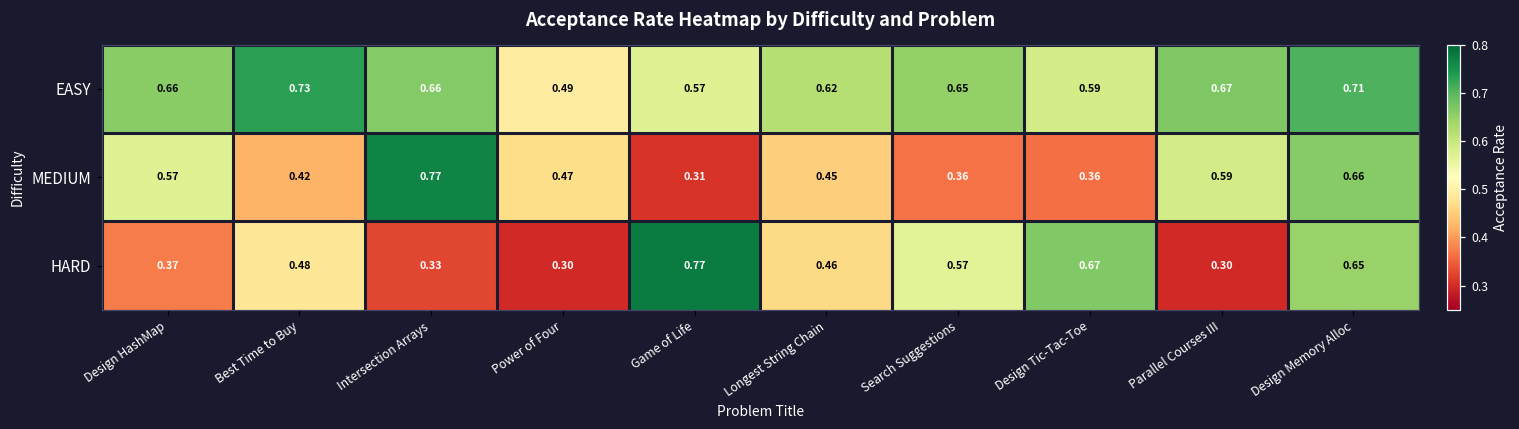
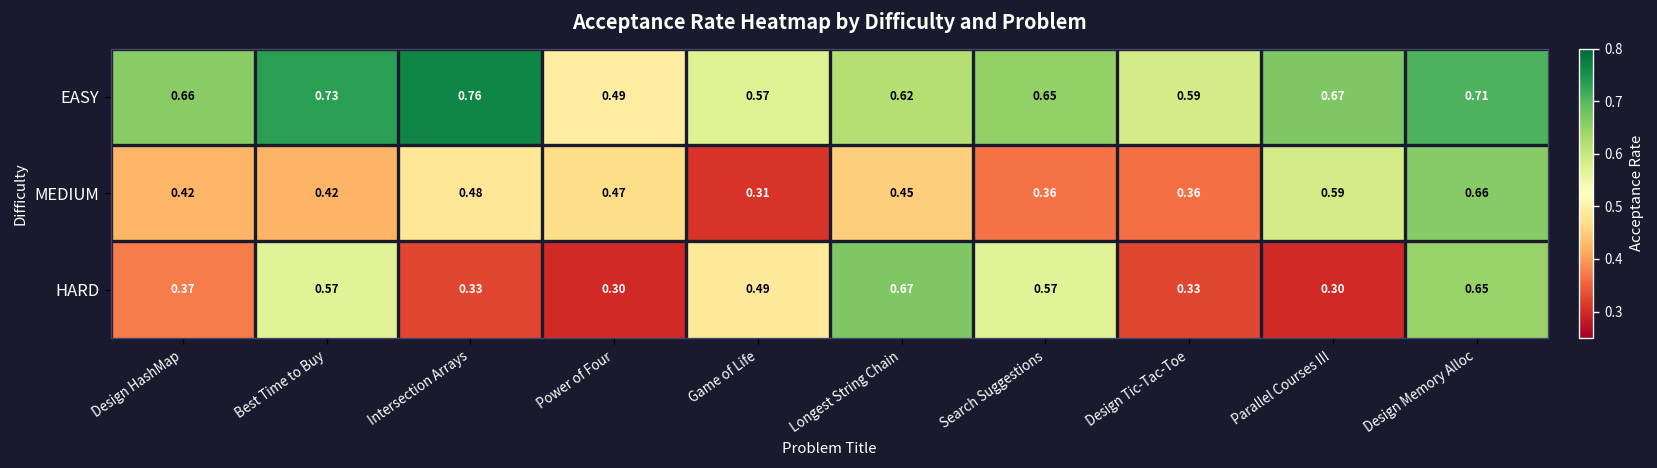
  {
    "EASY": {
      "Design HashMap": 0.66,
      "Best Time to Buy": 0.73,
-     "Intersection Arrays": 0.66,
+     "Intersection Arrays": 0.76,
      "Power of Four": 0.49,
      "Game of Life": 0.57,
      "Longest String Chain": 0.62,
      "Search Suggestions": 0.65,
      "Design Tic-Tac-Toe": 0.59,
      "Parallel Courses III": 0.67,
      "Design Memory Alloc": 0.71
    },
    "MEDIUM": {
-     "Design HashMap": 0.57,
+     "Design HashMap": 0.42,
      "Best Time to Buy": 0.42,
-     "Intersection Arrays": 0.77,
+     "Intersection Arrays": 0.48,
      "Power of Four": 0.47,
      "Game of Life": 0.31,
      "Longest String Chain": 0.45,
      "Search Suggestions": 0.36,
      "Design Tic-Tac-Toe": 0.36,
      "Parallel Courses III": 0.59,
      "Design Memory Alloc": 0.66
    },
    "HARD": {
      "Design HashMap": 0.37,
-     "Best Time to Buy": 0.48,
+     "Best Time to Buy": 0.57,
      "Intersection Arrays": 0.33,
      "Power of Four": 0.30,
-     "Game of Life": 0.77,
-     "Longest String Chain": 0.46,
+     "Game of Life": 0.49,
+     "Longest String Chain": 0.67,
      "Search Suggestions": 0.57,
-     "Design Tic-Tac-Toe": 0.67,
+     "Design Tic-Tac-Toe": 0.33,
      "Parallel Courses III": 0.30,
      "Design Memory Alloc": 0.65
    }
  }
